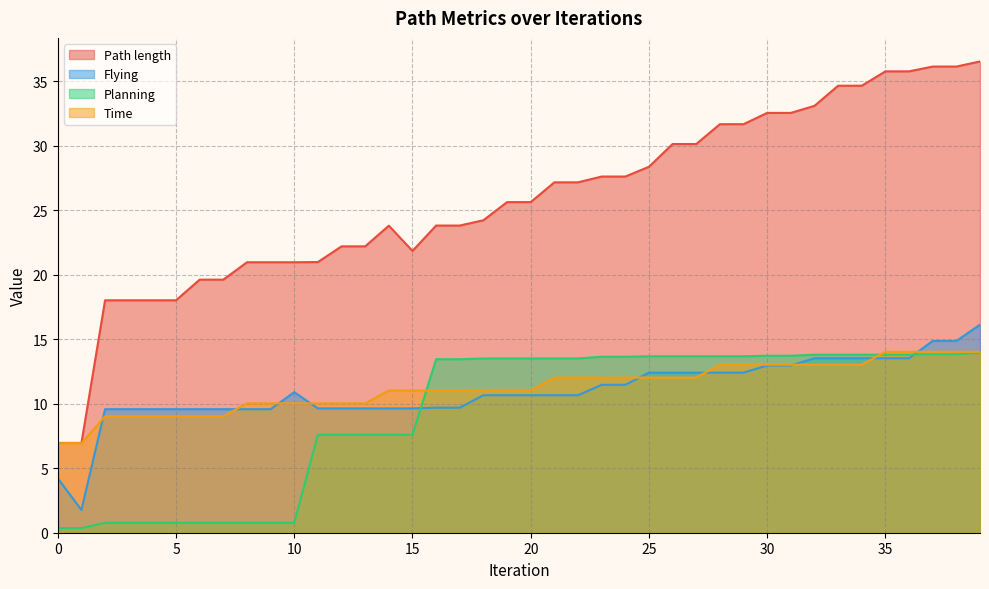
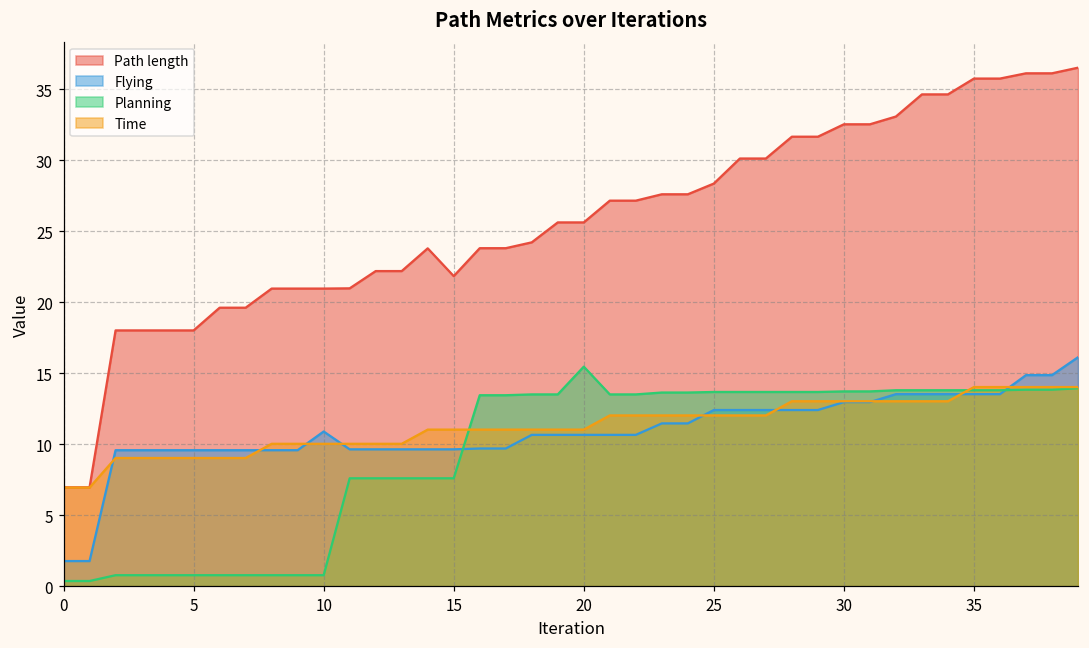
  {
    "Path length": {
      "5": 18.0,
      "10": 21.0,
      "15": 21.8,
      "20": 25.6,
      "25": 28.4,
      "30": 32.5,
      "35": 35.8
    },
    "Flying": {
-     "0": 4.2,
+     "0": 1.8,
      "5": 9.6,
      "10": 10.9,
      "15": 9.6,
      "20": 10.7,
      "25": 12.4,
      "35": 13.5
    },
    "Planning": {
      "0": 0.4,
      "5": 0.8,
      "10": 0.8,
      "15": 7.6,
-     "20": 13.5,
+     "20": 15.5,
      "25": 13.7,
      "30": 13.7,
      "35": 13.8
    },
    "Time": {
      "5": 9.0,
      "10": 10.0,
      "15": 11.0,
      "20": 11.0,
      "25": 12.0,
      "35": 14.0
    }
  }
